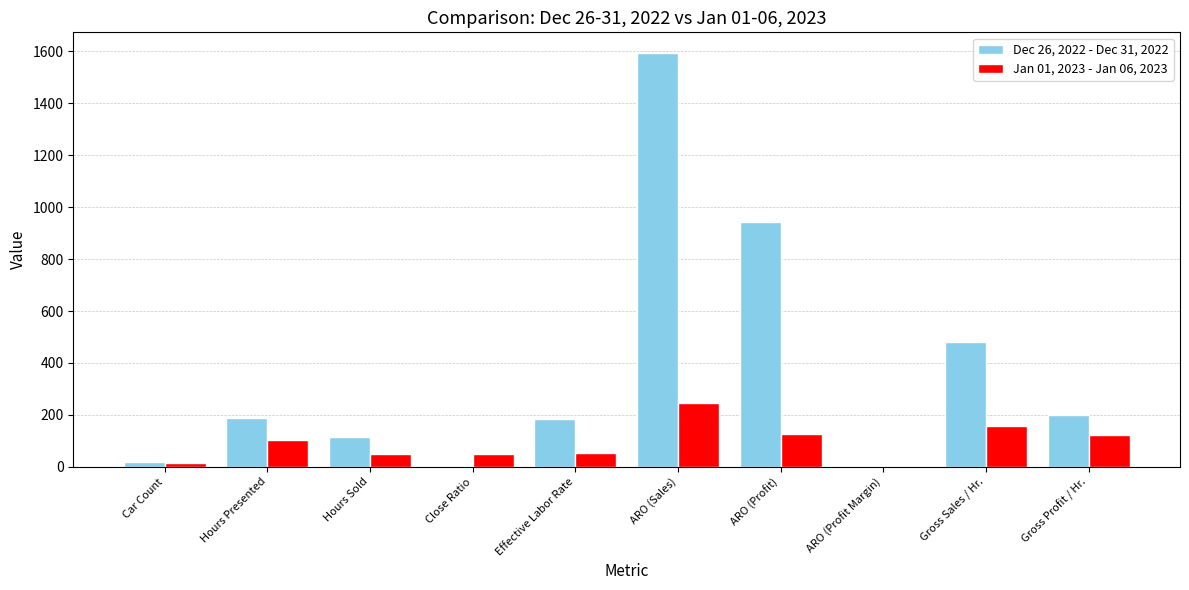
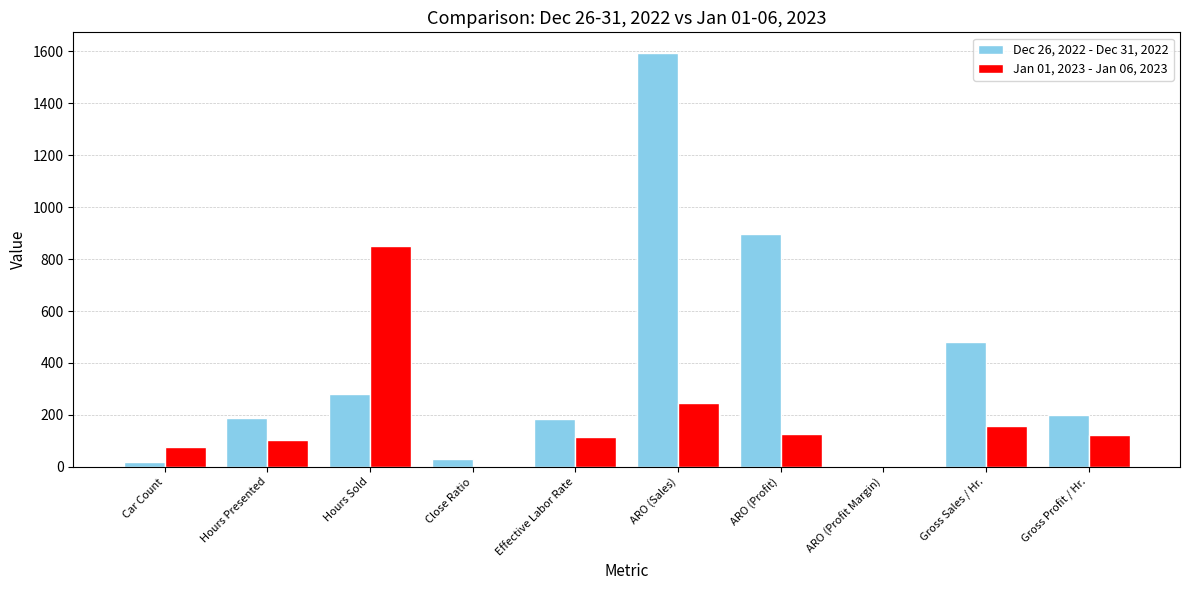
  {
    "Dec 26, 2022 - Dec 31, 2022": {
      "Car Count": 20,
      "Hours Presented": 190,
-     "Hours Sold": 120,
-     "Close Ratio": 0,
+     "Hours Sold": 280,
+     "Close Ratio": 30,
      "Effective Labor Rate": 190,
      "ARO (Sales)": 1590,
-     "ARO (Profit)": 940,
+     "ARO (Profit)": 900,
      "Gross Sales / Hr.": 480,
      "Gross Profit / Hr.": 200
    },
    "Jan 01, 2023 - Jan 06, 2023": {
-     "Car Count": 10,
+     "Car Count": 80,
      "Hours Presented": 100,
-     "Hours Sold": 50,
-     "Close Ratio": 50,
-     "Effective Labor Rate": 50,
+     "Hours Sold": 850,
+     "Close Ratio": 0,
+     "Effective Labor Rate": 110,
      "ARO (Sales)": 250,
      "ARO (Profit)": 130,
      "Gross Sales / Hr.": 160,
      "Gross Profit / Hr.": 120
    }
  }
